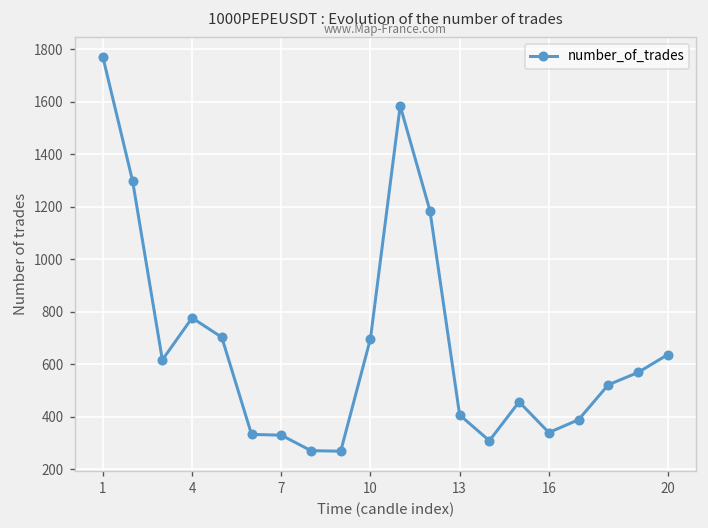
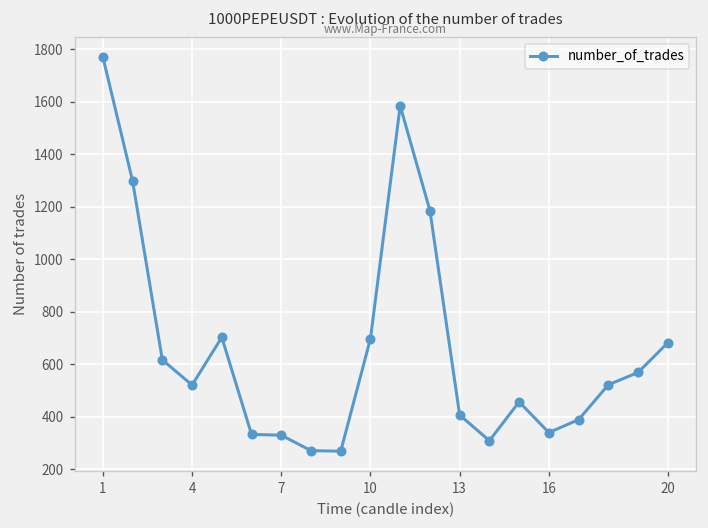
  {
    "1": 1770,
-   "4": 780,
+   "4": 520,
    "7": 330,
    "10": 700,
    "13": 410,
    "16": 340,
-   "20": 640
+   "20": 680
  }
